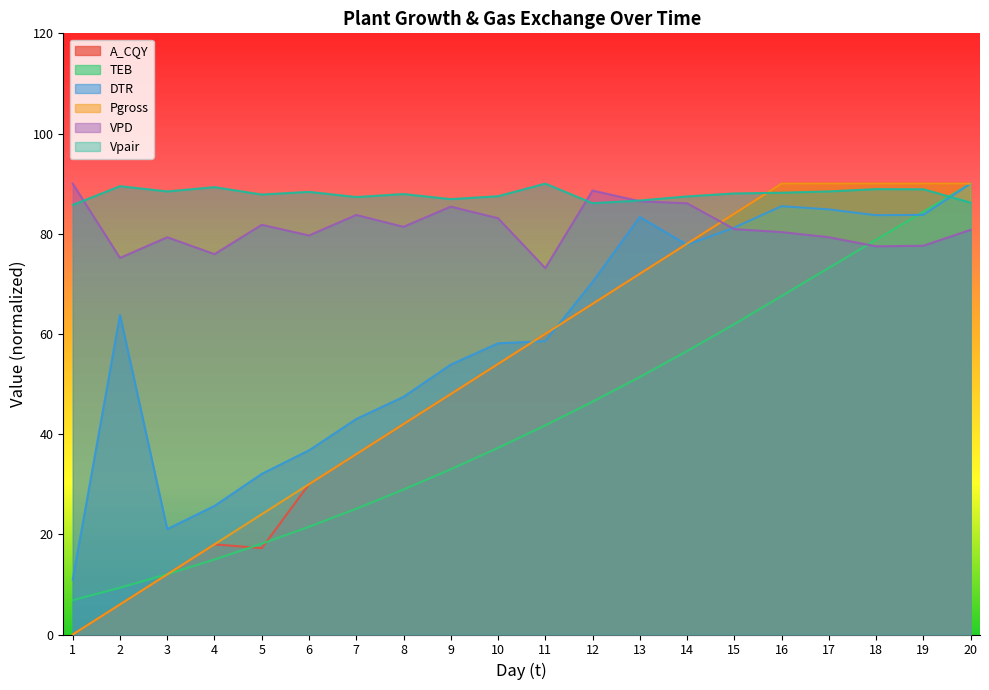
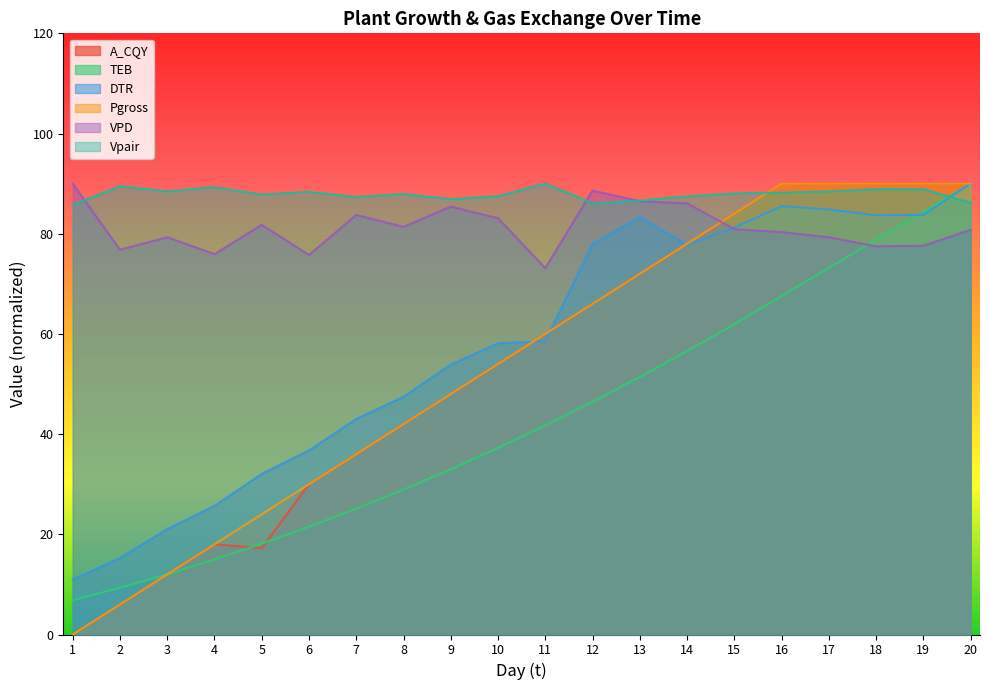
  {
    "A_CQY": {
      "5": 17
    },
    "DTR": {
      "1": 11,
-     "2": 64,
+     "2": 15,
      "3": 21,
      "4": 26,
      "5": 32,
      "6": 37,
      "7": 43,
      "8": 47,
      "9": 54,
      "10": 58,
      "11": 59,
-     "12": 70,
+     "12": 78,
      "13": 83,
      "16": 85,
      "17": 85,
      "18": 84,
      "19": 84
    },
    "Pgross": {
      "5": 24
    },
    "VPD": {
      "1": 90,
-     "2": 75,
+     "2": 77,
      "3": 79,
      "4": 76,
      "5": 82,
-     "6": 80,
+     "6": 76,
      "7": 84,
      "8": 81,
      "9": 85,
      "10": 83,
      "11": 73,
      "12": 89,
      "14": 86,
      "16": 80,
      "17": 79,
      "18": 77,
      "19": 78,
      "20": 81
    }
  }
